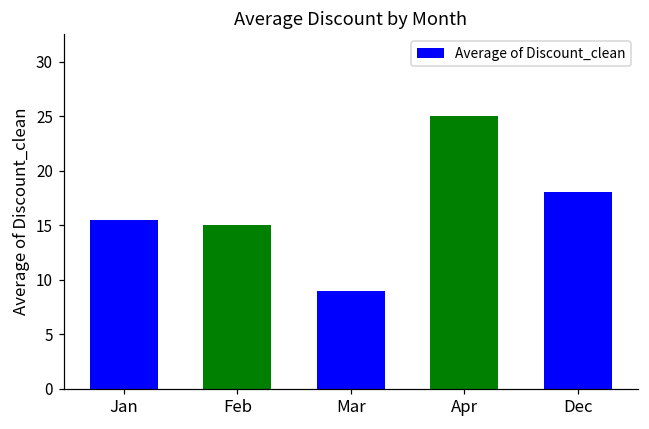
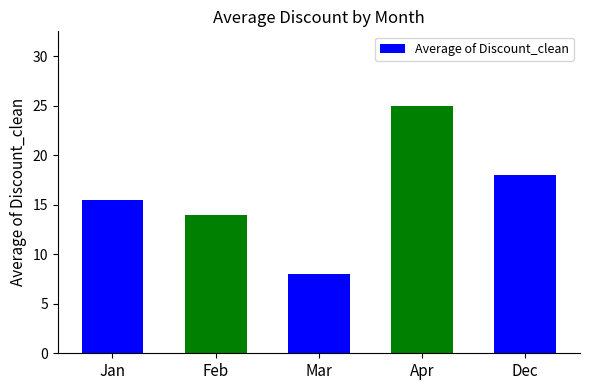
  {
    "Jan": 16,
-   "Feb": 15,
-   "Mar": 9,
+   "Feb": 14,
+   "Mar": 8,
    "Apr": 25,
    "Dec": 18
  }
